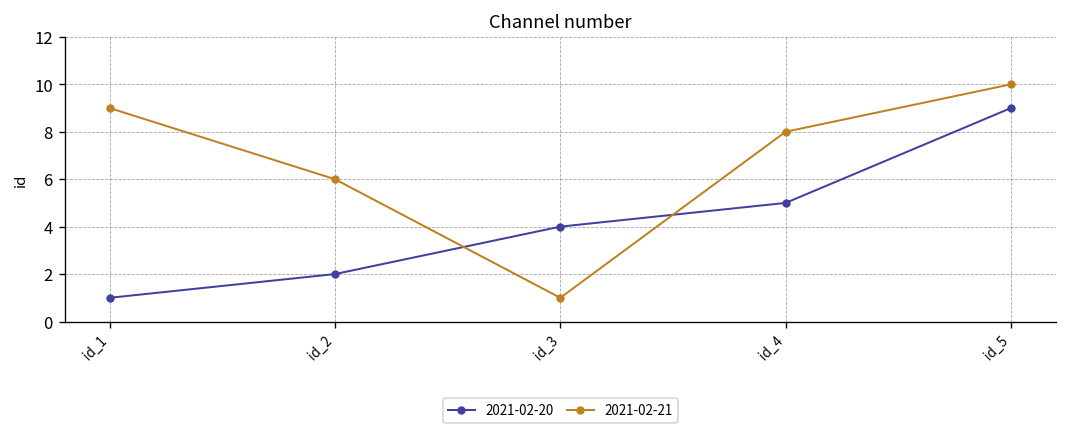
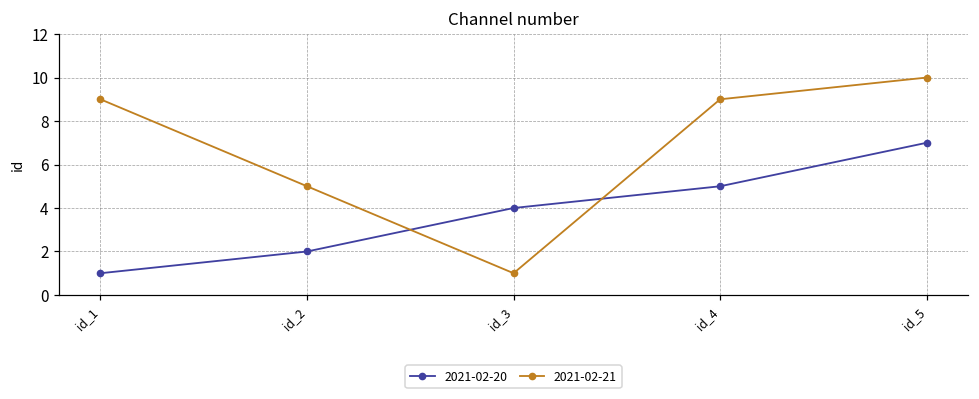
  {
    "2021-02-20": {
      "id_1": 1,
      "id_2": 2,
      "id_3": 4,
      "id_4": 5,
-     "id_5": 9
+     "id_5": 7
    },
    "2021-02-21": {
      "id_1": 9,
-     "id_2": 6,
+     "id_2": 5,
      "id_3": 1,
-     "id_4": 8,
+     "id_4": 9,
      "id_5": 10
    }
  }
